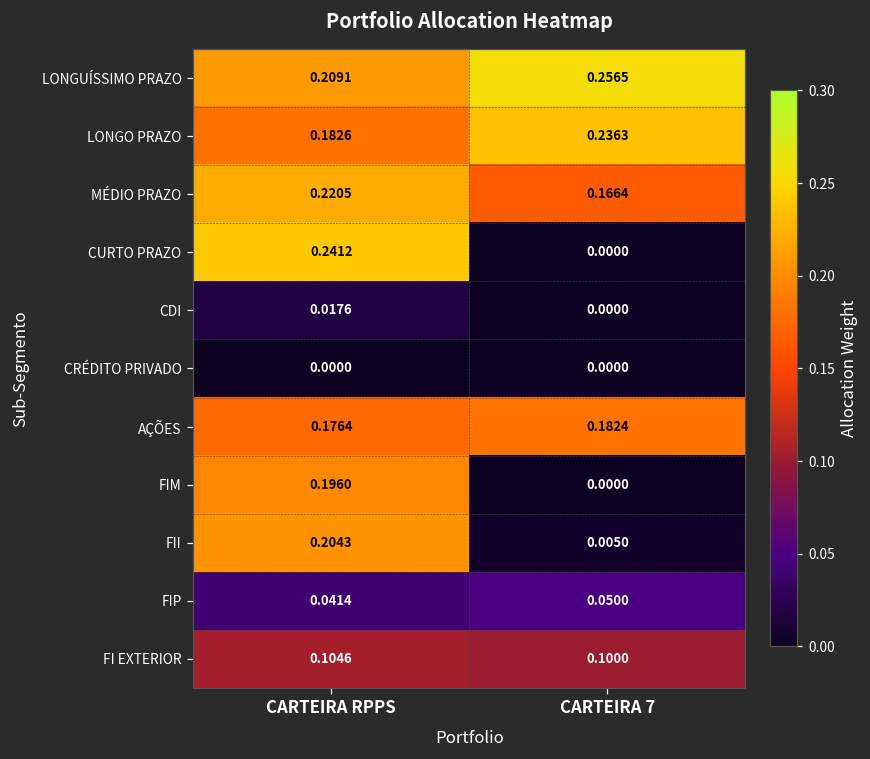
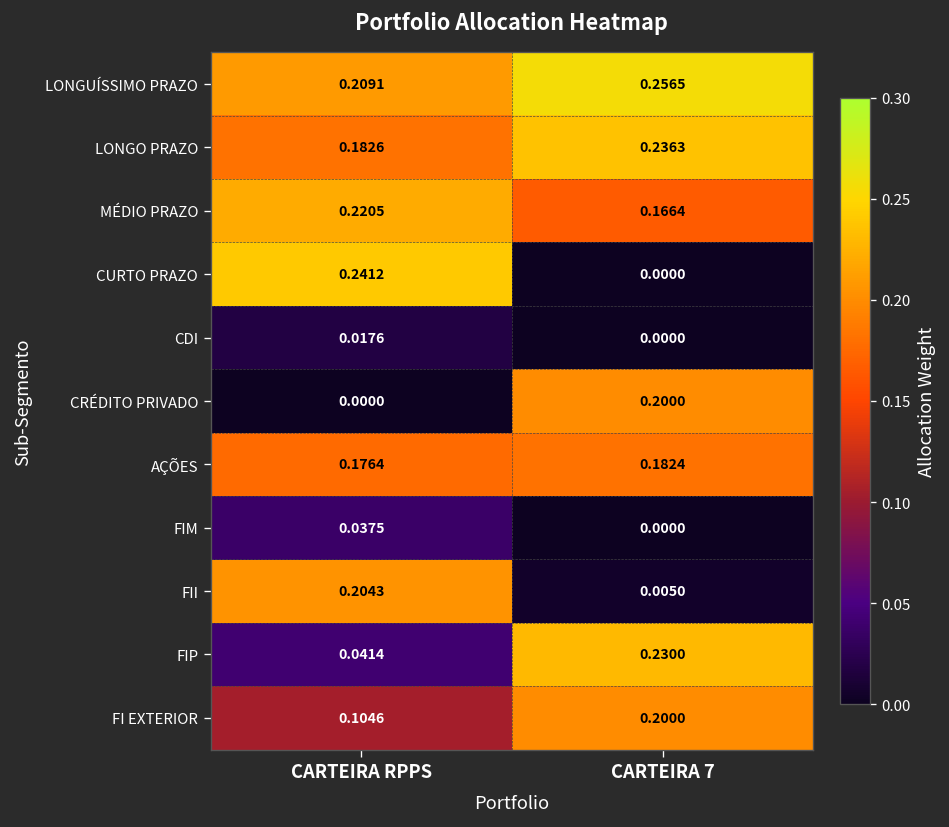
  {
    "LONGUÍSSIMO PRAZO": {
      "CARTEIRA RPPS": 0.2091,
      "CARTEIRA 7": 0.2565
    },
    "LONGO PRAZO": {
      "CARTEIRA RPPS": 0.1826,
      "CARTEIRA 7": 0.2363
    },
    "MÉDIO PRAZO": {
      "CARTEIRA RPPS": 0.2205,
      "CARTEIRA 7": 0.1664
    },
    "CURTO PRAZO": {
      "CARTEIRA RPPS": 0.2412,
      "CARTEIRA 7": 0.0000
    },
    "CDI": {
      "CARTEIRA RPPS": 0.0176,
      "CARTEIRA 7": 0.0000
    },
    "CRÉDITO PRIVADO": {
      "CARTEIRA RPPS": 0.0000,
-     "CARTEIRA 7": 0.0000
+     "CARTEIRA 7": 0.2000
    },
    "AÇÕES": {
      "CARTEIRA RPPS": 0.1764,
      "CARTEIRA 7": 0.1824
    },
    "FIM": {
-     "CARTEIRA RPPS": 0.1960,
+     "CARTEIRA RPPS": 0.0375,
      "CARTEIRA 7": 0.0000
    },
    "FII": {
      "CARTEIRA RPPS": 0.2043,
      "CARTEIRA 7": 0.0050
    },
    "FIP": {
      "CARTEIRA RPPS": 0.0414,
-     "CARTEIRA 7": 0.0500
+     "CARTEIRA 7": 0.2300
    },
    "FI EXTERIOR": {
      "CARTEIRA RPPS": 0.1046,
-     "CARTEIRA 7": 0.1000
+     "CARTEIRA 7": 0.2000
    }
  }
